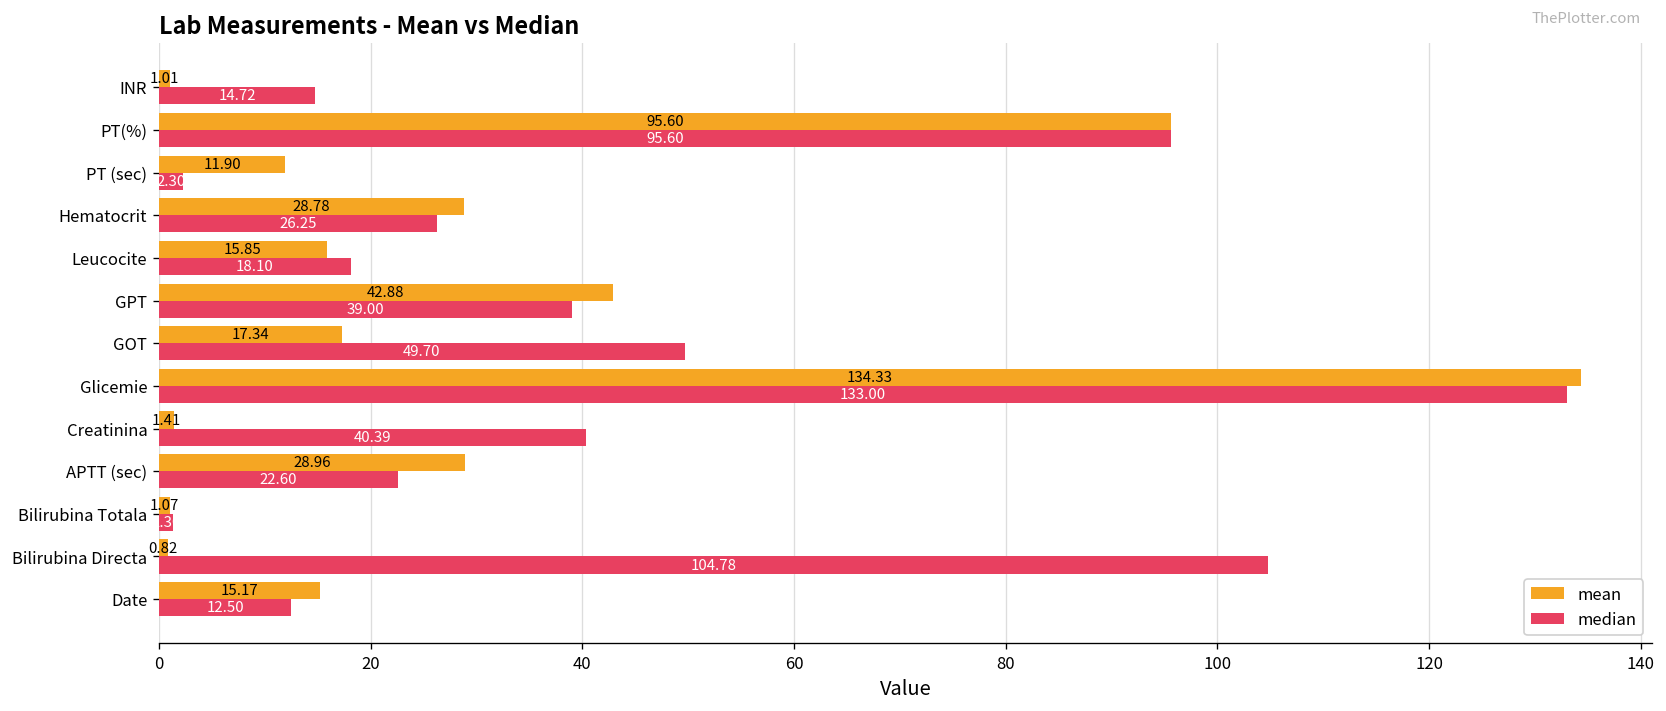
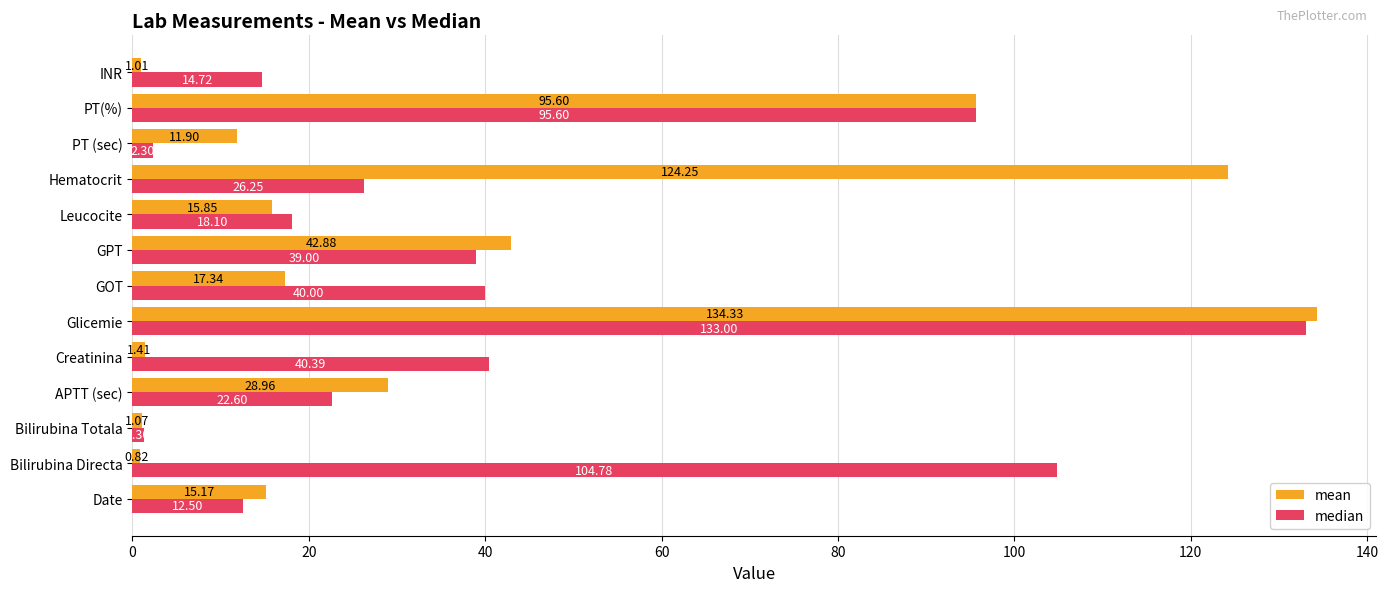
  {
    "mean": {
      "INR": 1.01,
      "PT(%)": 95.60,
      "PT (sec)": 11.90,
-     "Hematocrit": 28.78,
+     "Hematocrit": 124.25,
      "Leucocite": 15.85,
      "GPT": 42.88,
      "GOT": 17.34,
      "Glicemie": 134.33,
      "Creatinina": 1.41,
      "APTT (sec)": 28.96,
      "Bilirubina Totala": 1.07,
      "Bilirubina Directa": 0.82,
      "Date": 15.17
    },
    "median": {
      "INR": 14.72,
      "PT(%)": 95.60,
      "PT (sec)": 2.30,
      "Hematocrit": 26.25,
      "Leucocite": 18.10,
      "GPT": 39.00,
-     "GOT": 49.70,
+     "GOT": 40.00,
      "Glicemie": 133.00,
      "Creatinina": 40.39,
      "APTT (sec)": 22.60,
      "Bilirubina Directa": 104.78,
      "Date": 12.50
    }
  }
